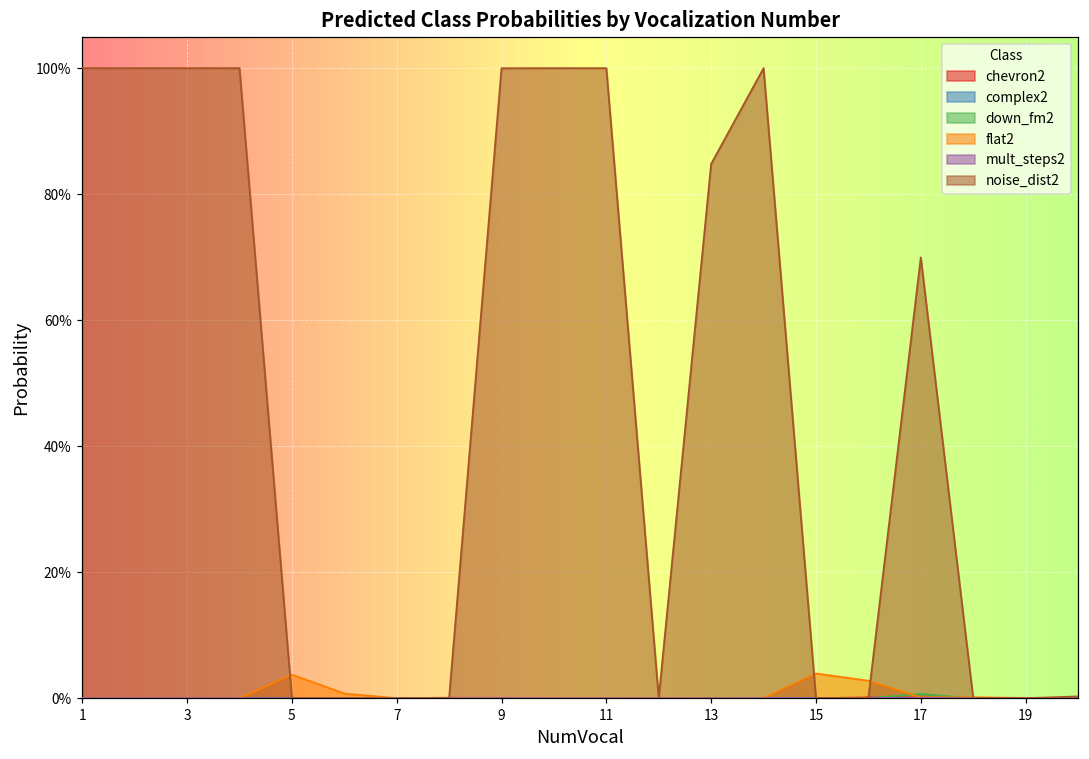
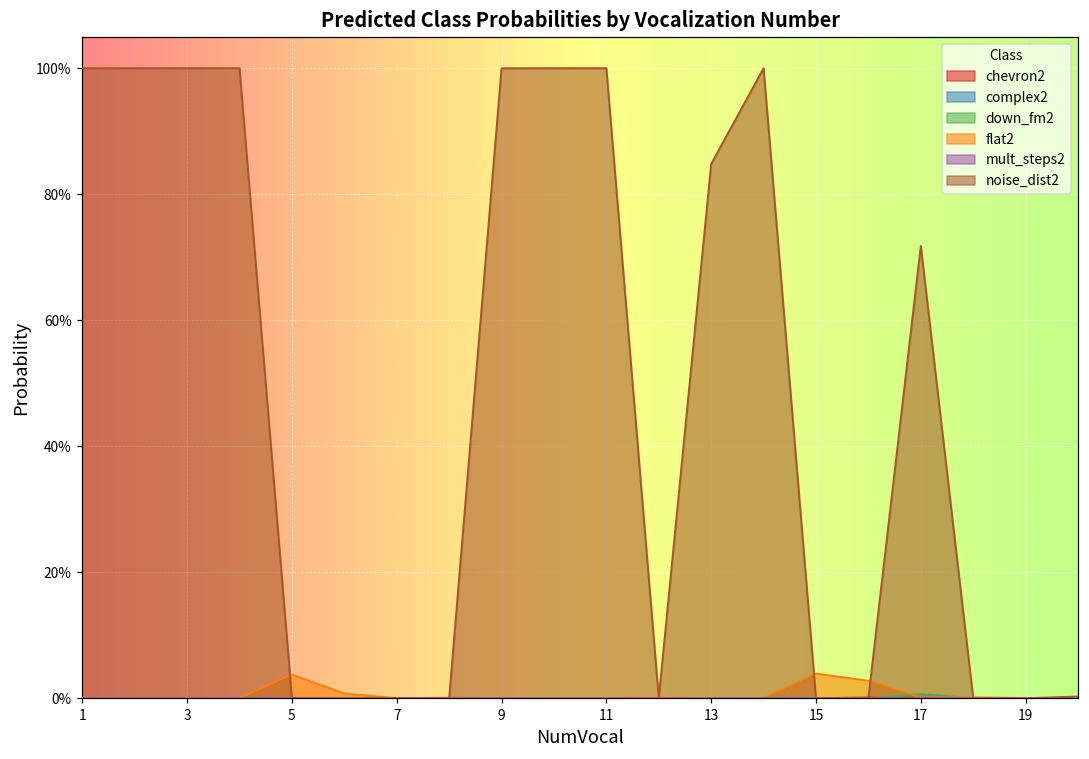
  {
    "down_fm2": {
      "17": "1%"
    },
    "flat2": {
      "5": "4%",
      "15": "4%"
    },
    "noise_dist2": {
      "1": "100%",
      "3": "100%",
      "9": "100%",
      "11": "100%",
      "13": "85%",
-     "17": "70%"
+     "17": "72%"
    }
  }
